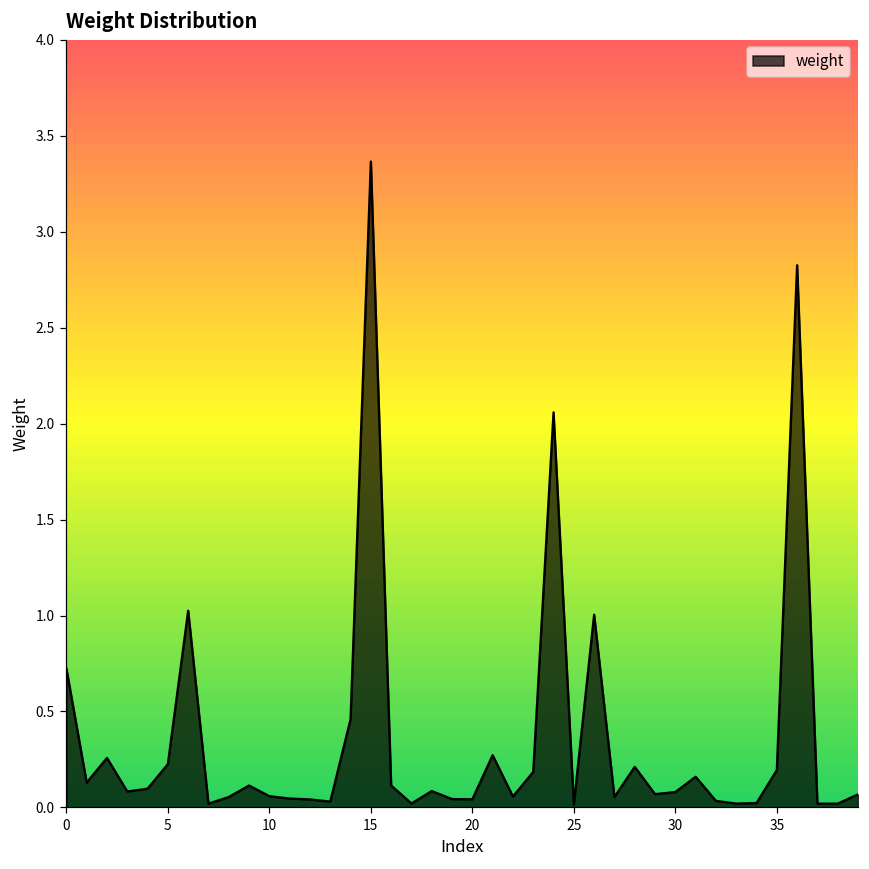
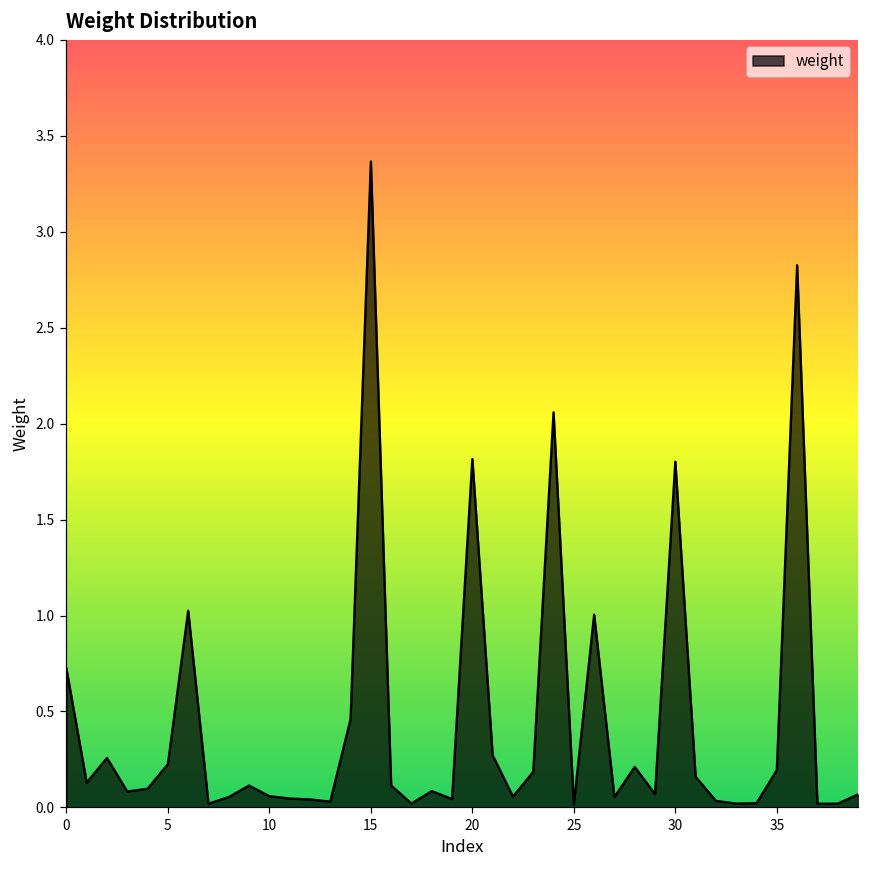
  {
    "0": 0.72,
    "5": 0.23,
    "10": 0.06,
    "15": 3.37,
-   "20": 0.04,
+   "20": 1.82,
    "25": 0.02,
-   "30": 0.08,
+   "30": 1.80,
    "35": 0.19
  }
